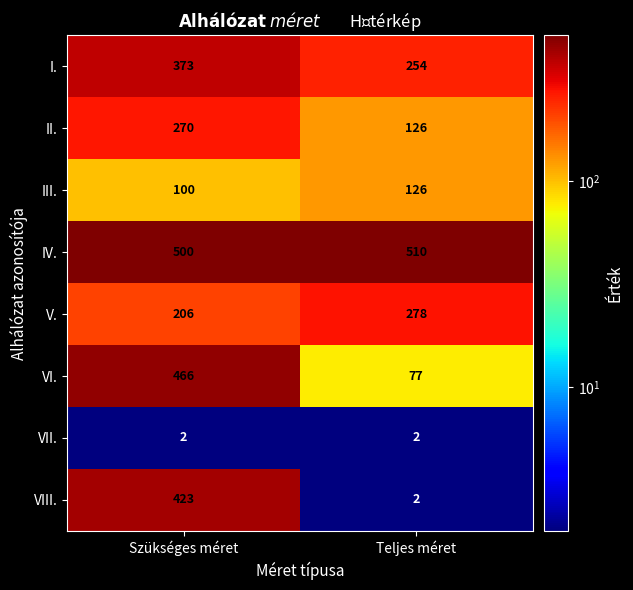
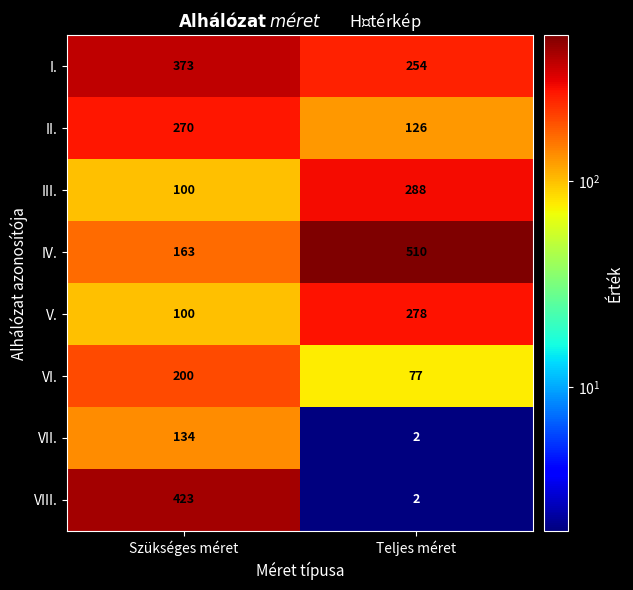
  {
    "I.": {
      "Szükséges méret": 373,
      "Teljes méret": 254
    },
    "II.": {
      "Szükséges méret": 270,
      "Teljes méret": 126
    },
    "III.": {
      "Szükséges méret": 100,
-     "Teljes méret": 126
+     "Teljes méret": 288
    },
    "IV.": {
-     "Szükséges méret": 500,
+     "Szükséges méret": 163,
      "Teljes méret": 510
    },
    "V.": {
-     "Szükséges méret": 206,
+     "Szükséges méret": 100,
      "Teljes méret": 278
    },
    "VI.": {
-     "Szükséges méret": 466,
+     "Szükséges méret": 200,
      "Teljes méret": 77
    },
    "VII.": {
-     "Szükséges méret": 2,
+     "Szükséges méret": 134,
      "Teljes méret": 2
    },
    "VIII.": {
      "Szükséges méret": 423,
      "Teljes méret": 2
    }
  }
